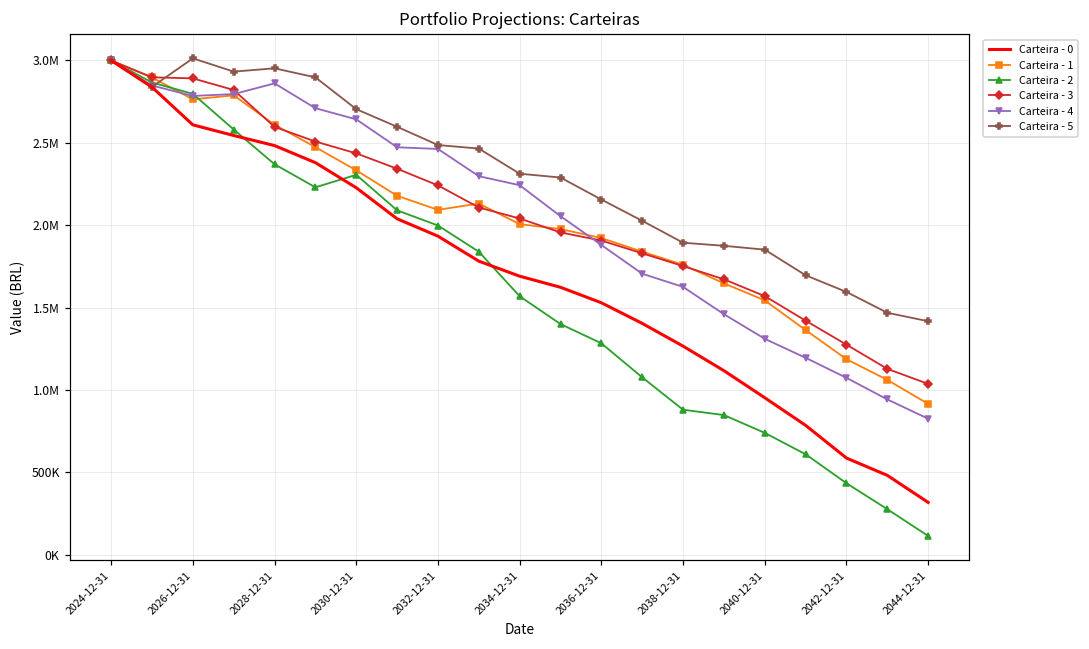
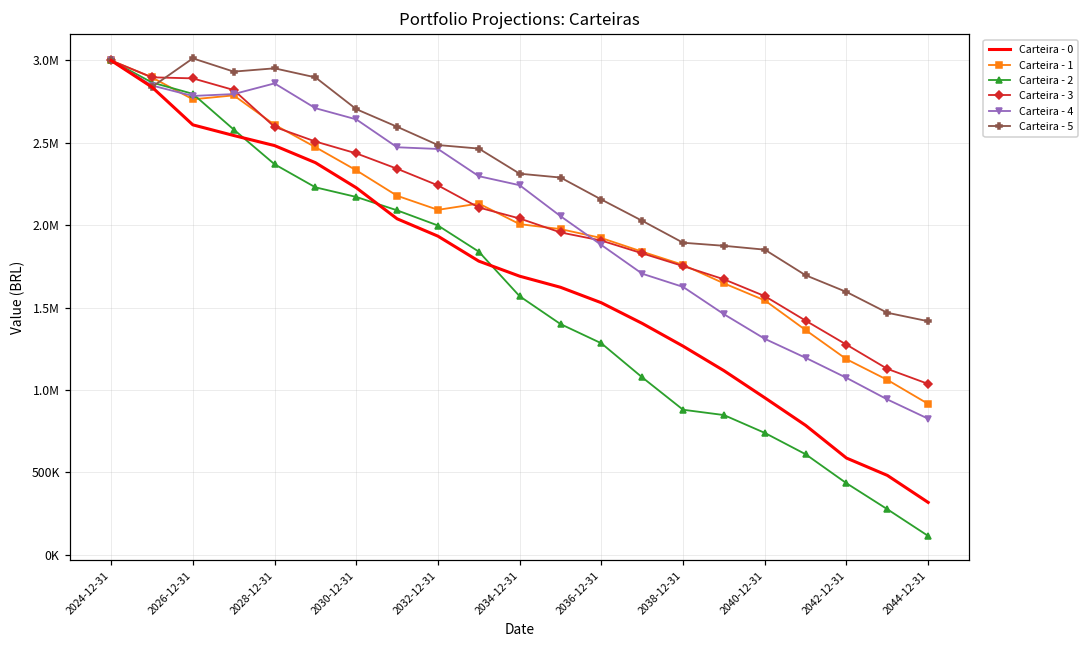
  {
    "Carteira - 0": {
      "2026-12-31": 2610000,
      "2028-12-31": 2480000,
      "2030-12-31": 2230000,
      "2032-12-31": 1930000,
      "2034-12-31": 1690000,
      "2036-12-31": 1530000,
      "2038-12-31": 1270000,
      "2040-12-31": 950000,
      "2042-12-31": 590000,
      "2044-12-31": 320000
    },
    "Carteira - 1": {
      "2026-12-31": 2760000,
      "2030-12-31": 2330000,
      "2032-12-31": 2090000,
      "2034-12-31": 2010000,
      "2040-12-31": 1540000,
      "2042-12-31": 1190000,
      "2044-12-31": 920000
    },
    "Carteira - 2": {
      "2028-12-31": 2370000,
-     "2030-12-31": 2310000,
+     "2030-12-31": 2170000,
      "2032-12-31": 2000000,
      "2034-12-31": 1570000,
      "2036-12-31": 1280000,
      "2038-12-31": 880000,
      "2040-12-31": 740000,
      "2042-12-31": 430000,
      "2044-12-31": 110000
    },
    "Carteira - 3": {
      "2026-12-31": 2890000,
      "2030-12-31": 2440000,
      "2032-12-31": 2240000,
      "2034-12-31": 2040000,
      "2040-12-31": 1570000,
      "2042-12-31": 1280000,
      "2044-12-31": 1040000
    },
    "Carteira - 4": {
      "2028-12-31": 2860000,
      "2030-12-31": 2640000,
      "2032-12-31": 2460000,
      "2034-12-31": 2240000,
      "2036-12-31": 1880000,
      "2038-12-31": 1630000,
      "2040-12-31": 1310000,
      "2042-12-31": 1070000,
      "2044-12-31": 830000
    },
    "Carteira - 5": {
      "2026-12-31": 3010000,
      "2028-12-31": 2950000,
      "2030-12-31": 2700000,
      "2032-12-31": 2490000,
      "2034-12-31": 2310000,
      "2036-12-31": 2160000,
      "2038-12-31": 1890000,
      "2040-12-31": 1850000,
      "2042-12-31": 1600000,
      "2044-12-31": 1420000
    }
  }
